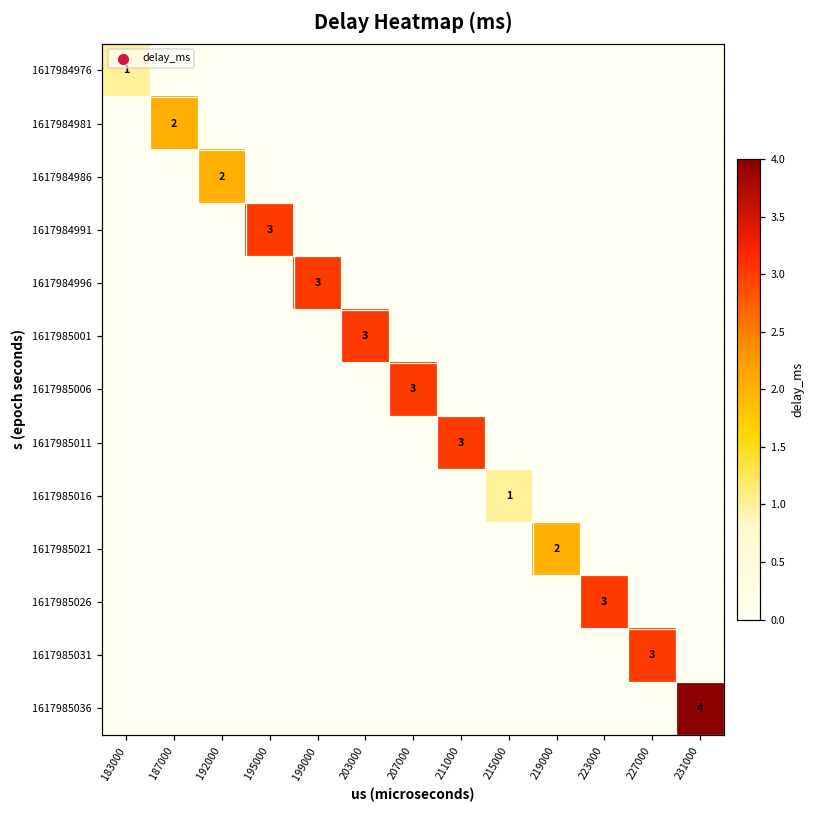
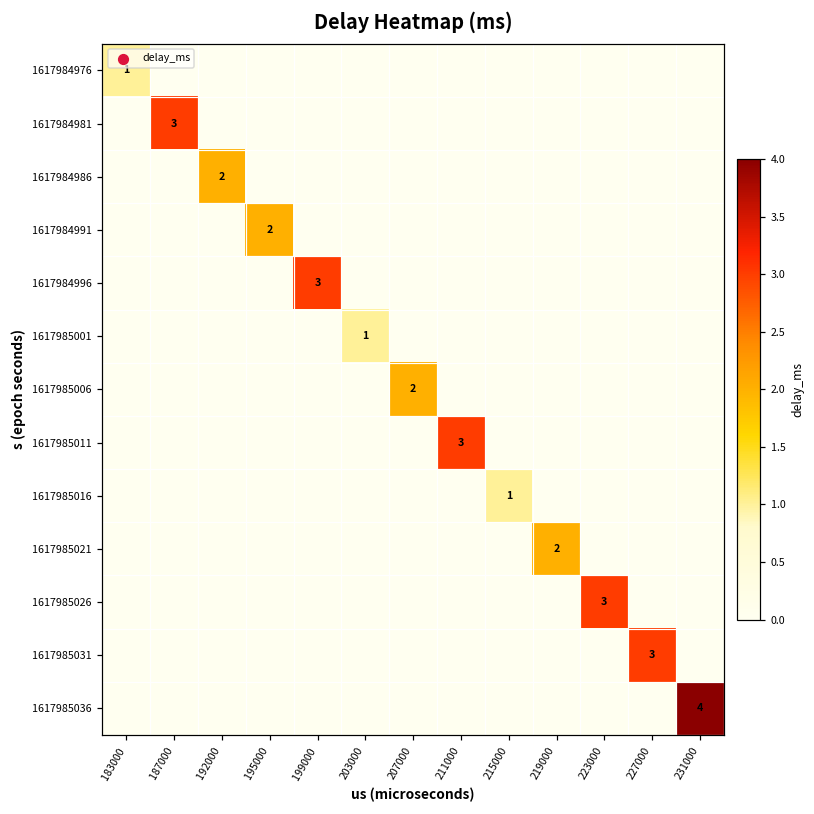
  {
    "1617984981": {
-     "187000": 2
+     "187000": 3
    },
    "1617984986": {
      "192000": 2
    },
    "1617984991": {
-     "195000": 3
+     "195000": 2
    },
    "1617984996": {
      "199000": 3
    },
    "1617985001": {
-     "203000": 3
+     "203000": 1
    },
    "1617985006": {
-     "207000": 3
+     "207000": 2
    },
    "1617985011": {
      "211000": 3
    },
    "1617985016": {
      "215000": 1
    },
    "1617985021": {
      "219000": 2
    },
    "1617985026": {
      "223000": 3
    },
    "1617985031": {
      "227000": 3
    },
    "1617985036": {
      "231000": 4
    }
  }
